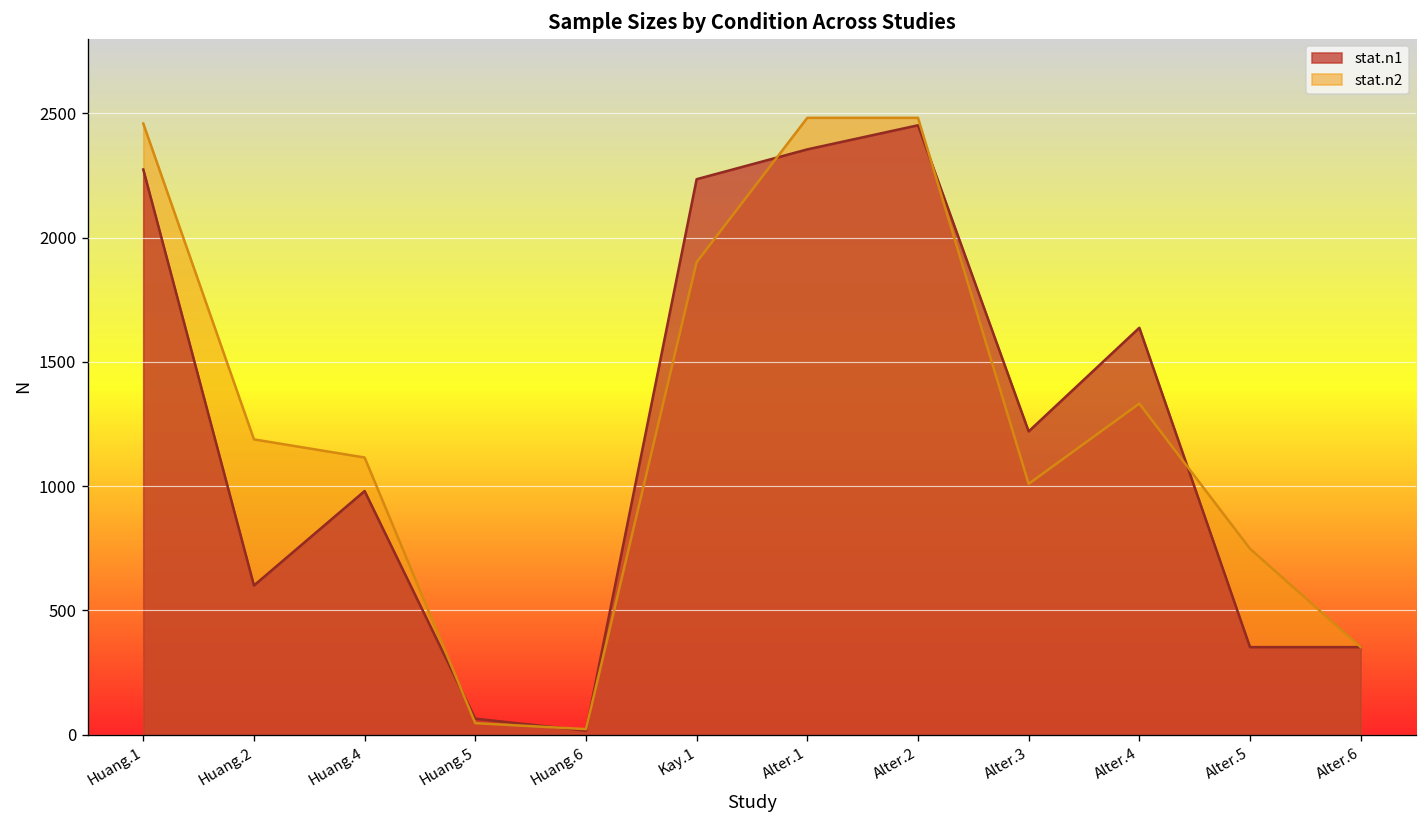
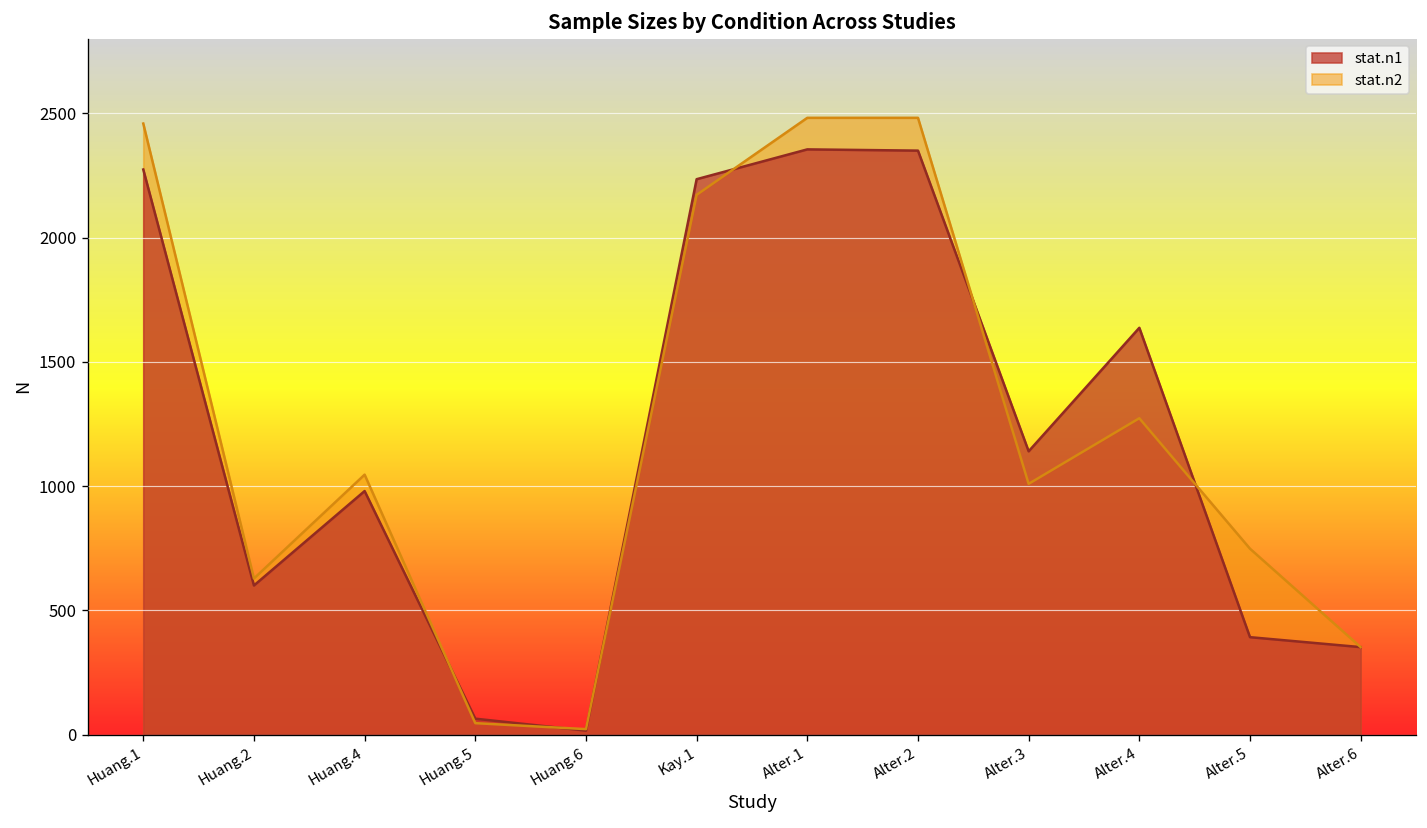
  {
    "stat.n1": {
      "Huang.1": 2270,
      "Huang.2": 600,
      "Huang.4": 980,
      "Huang.5": 60,
      "Kay.1": 2240,
      "Alter.1": 2360,
-     "Alter.2": 2450,
-     "Alter.3": 1220,
+     "Alter.2": 2350,
+     "Alter.3": 1140,
      "Alter.4": 1640,
-     "Alter.5": 350
+     "Alter.5": 390
    },
    "stat.n2": {
      "Huang.1": 2460,
-     "Huang.2": 1190,
-     "Huang.4": 1120,
+     "Huang.2": 630,
+     "Huang.4": 1050,
      "Huang.5": 50,
-     "Kay.1": 1900,
+     "Kay.1": 2170,
      "Alter.1": 2480,
      "Alter.2": 2480,
      "Alter.3": 1010,
-     "Alter.4": 1330,
+     "Alter.4": 1270,
      "Alter.5": 750
    }
  }
